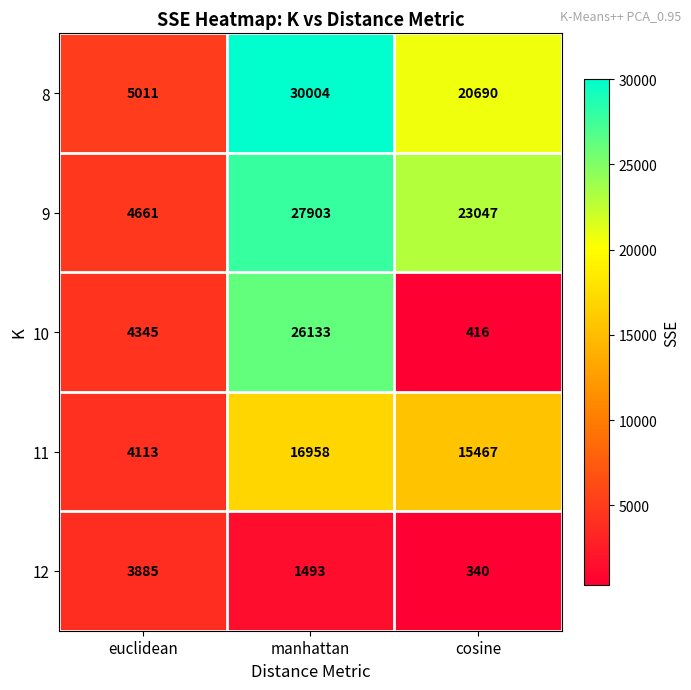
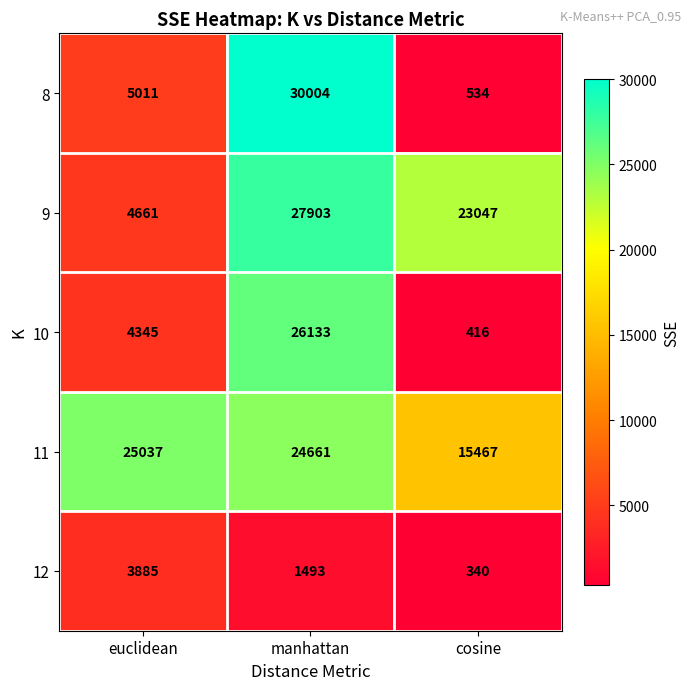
  {
    "8": {
      "euclidean": 5011,
      "manhattan": 30004,
-     "cosine": 20690
+     "cosine": 534
    },
    "9": {
      "euclidean": 4661,
      "manhattan": 27903,
      "cosine": 23047
    },
    "10": {
      "euclidean": 4345,
      "manhattan": 26133,
      "cosine": 416
    },
    "11": {
-     "euclidean": 4113,
-     "manhattan": 16958,
+     "euclidean": 25037,
+     "manhattan": 24661,
      "cosine": 15467
    },
    "12": {
      "euclidean": 3885,
      "manhattan": 1493,
      "cosine": 340
    }
  }
